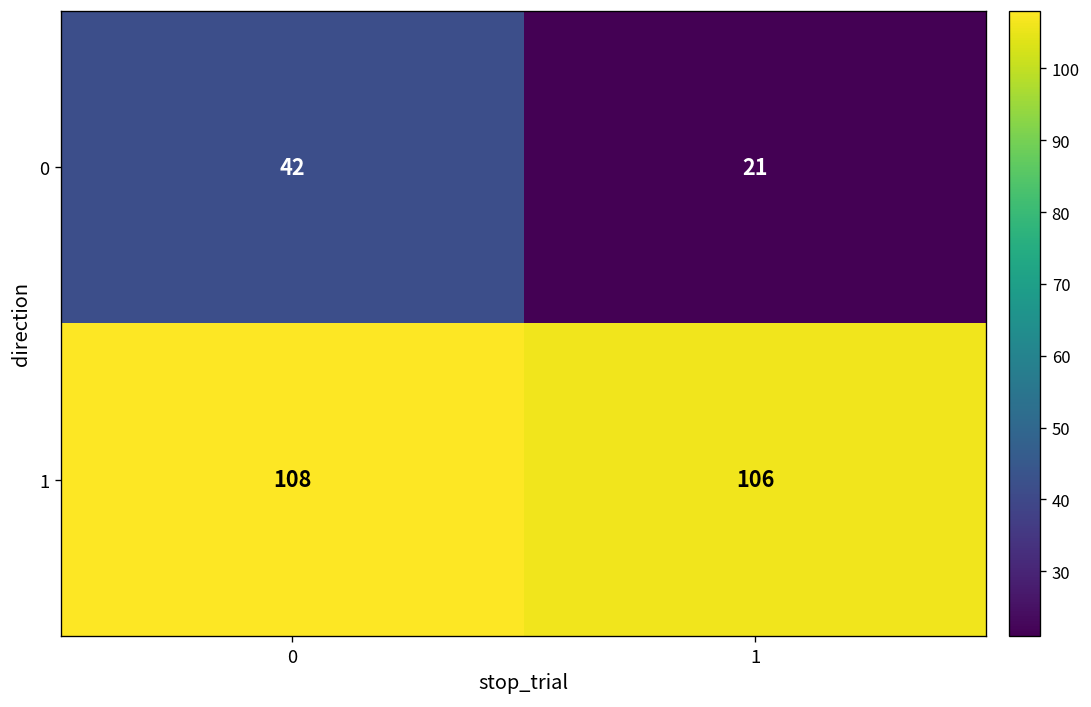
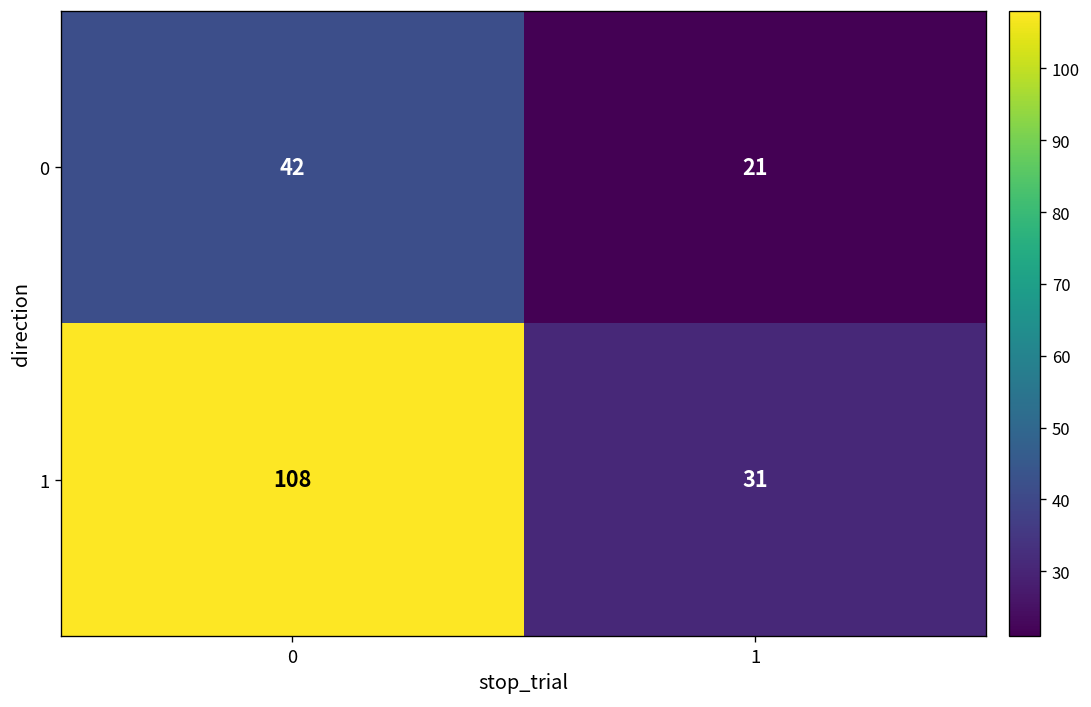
  {
    "0": {
      "0": 42,
      "1": 21
    },
    "1": {
      "0": 108,
-     "1": 106
+     "1": 31
    }
  }
